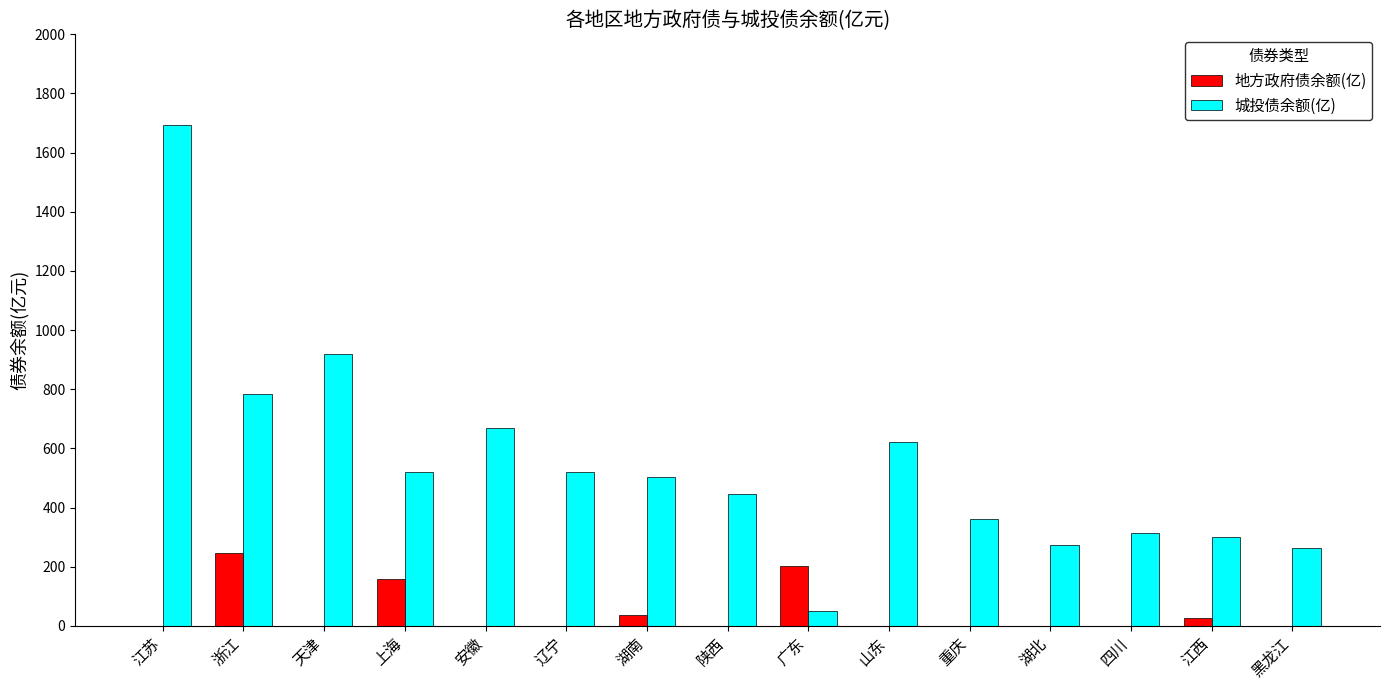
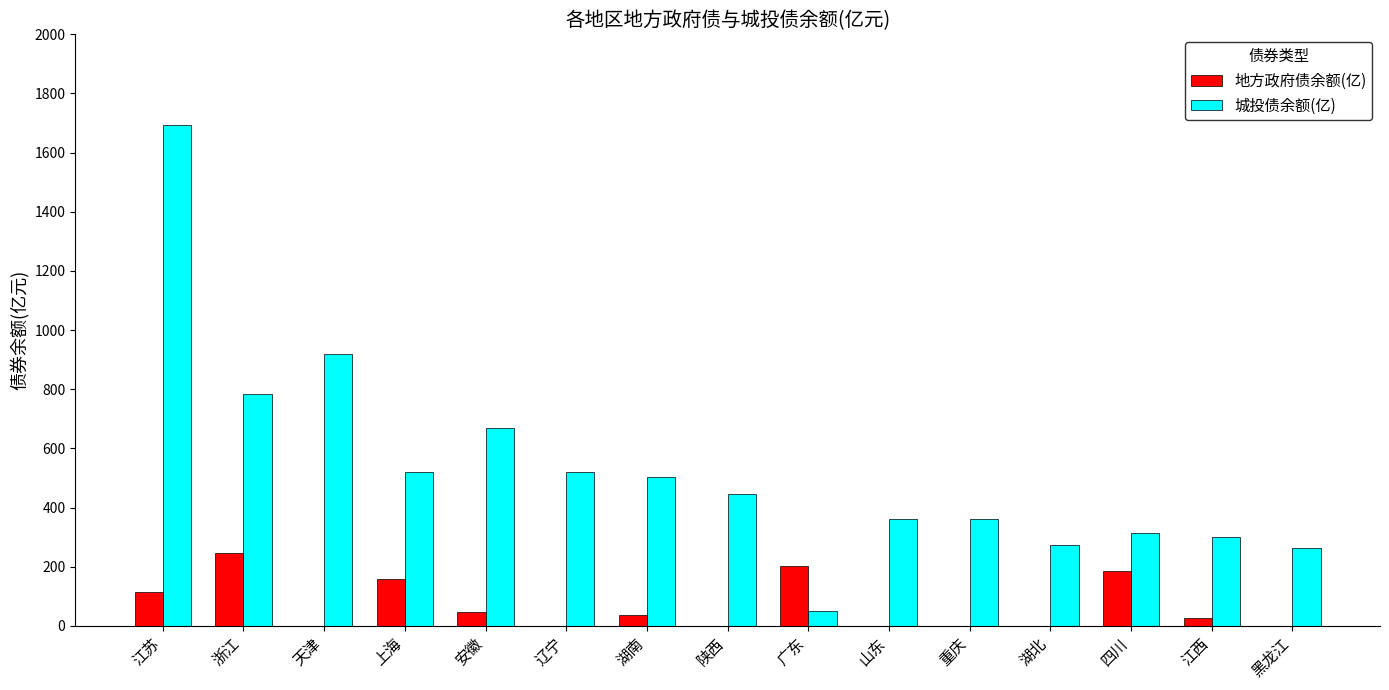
  {
    "地方政府债余额(亿)": {
-     "江苏": 0,
+     "江苏": 110,
      "浙江": 250,
      "天津": 0,
      "上海": 160,
-     "安徽": 0,
+     "安徽": 50,
      "辽宁": 0,
      "湖南": 40,
      "陕西": 0,
      "广东": 200,
      "山东": 0,
      "重庆": 0,
      "湖北": 0,
-     "四川": 0,
+     "四川": 180,
      "江西": 30,
      "黑龙江": 0
    },
    "城投债余额(亿)": {
      "江苏": 1690,
      "浙江": 780,
      "天津": 920,
      "上海": 520,
      "安徽": 670,
      "辽宁": 520,
      "湖南": 500,
      "陕西": 450,
      "广东": 50,
-     "山东": 620,
+     "山东": 360,
      "重庆": 360,
      "湖北": 280,
      "四川": 320,
      "江西": 300,
      "黑龙江": 260
    }
  }
